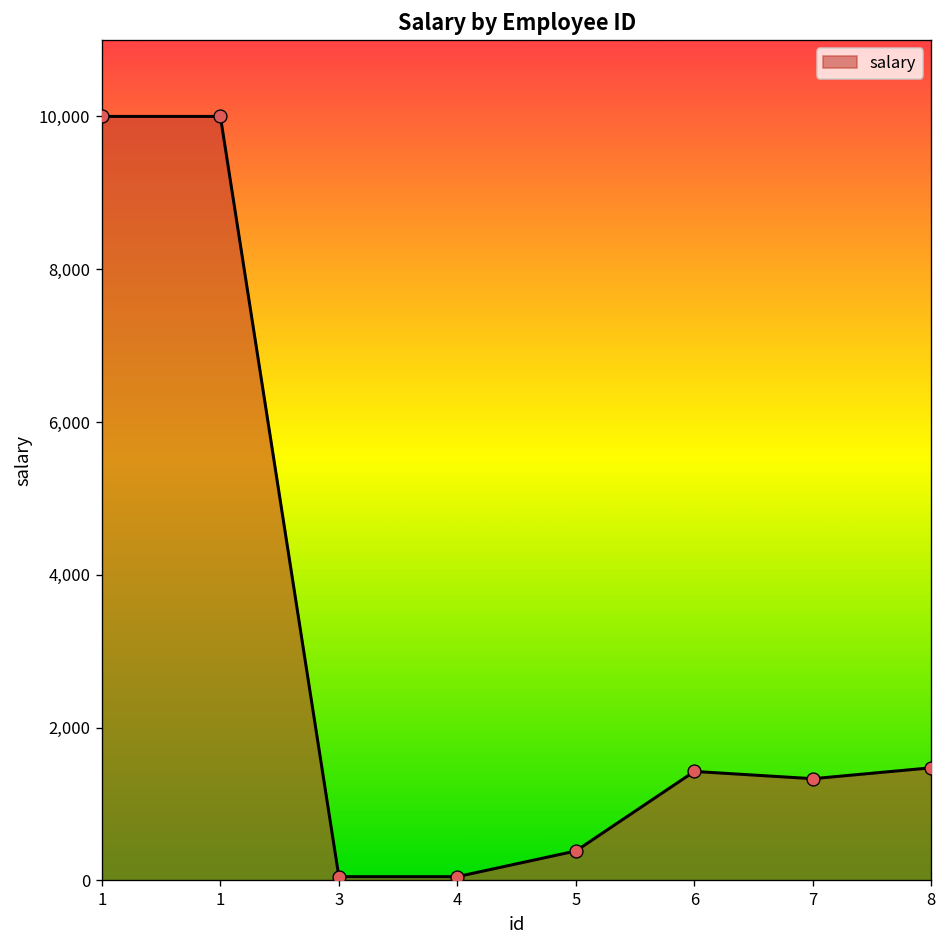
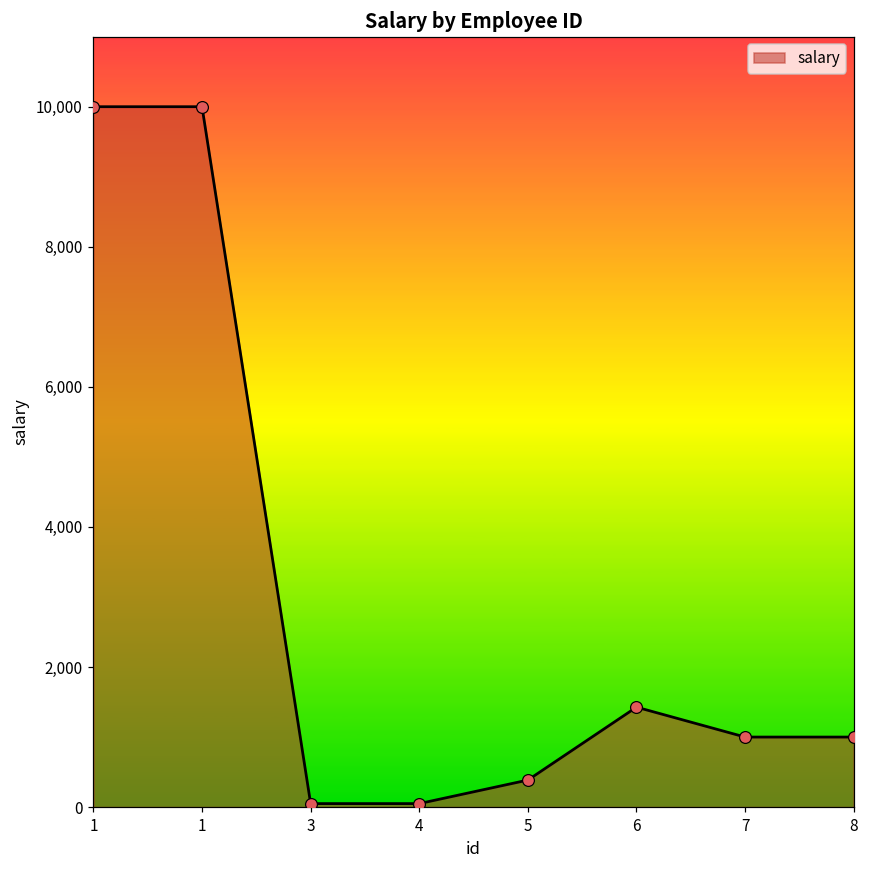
  {
    "3": "100",
    "4": "100",
    "5": "400",
    "6": "1,400",
-   "7": "1,300",
-   "8": "1,500"
+   "7": "1,000",
+   "8": "1,000"
  }
